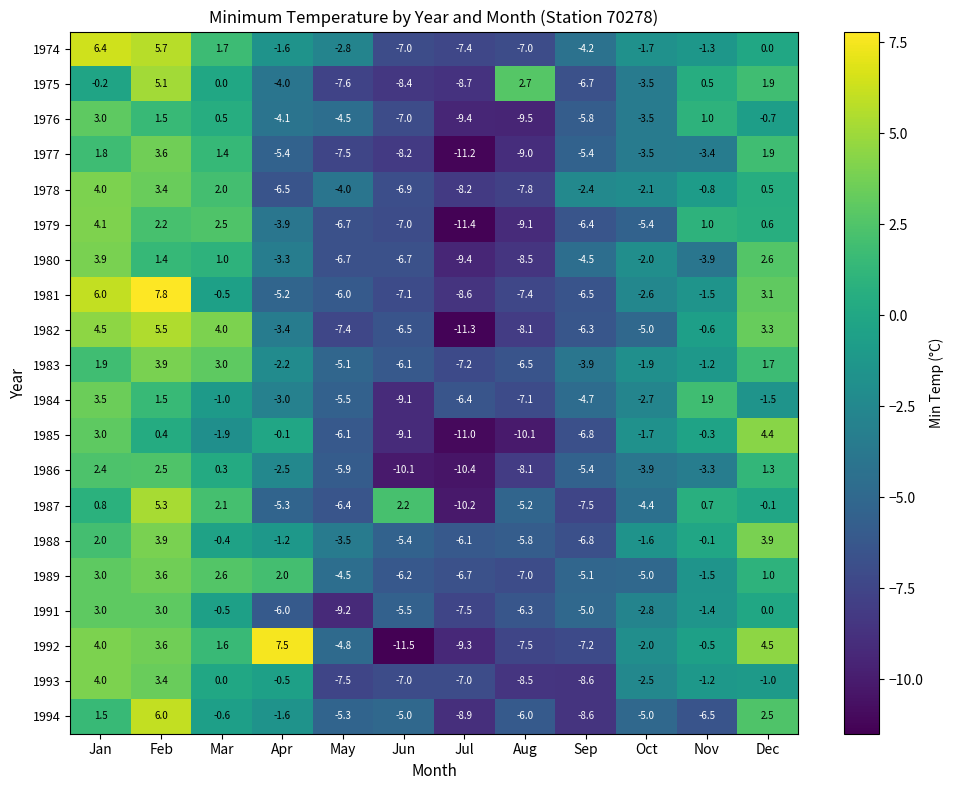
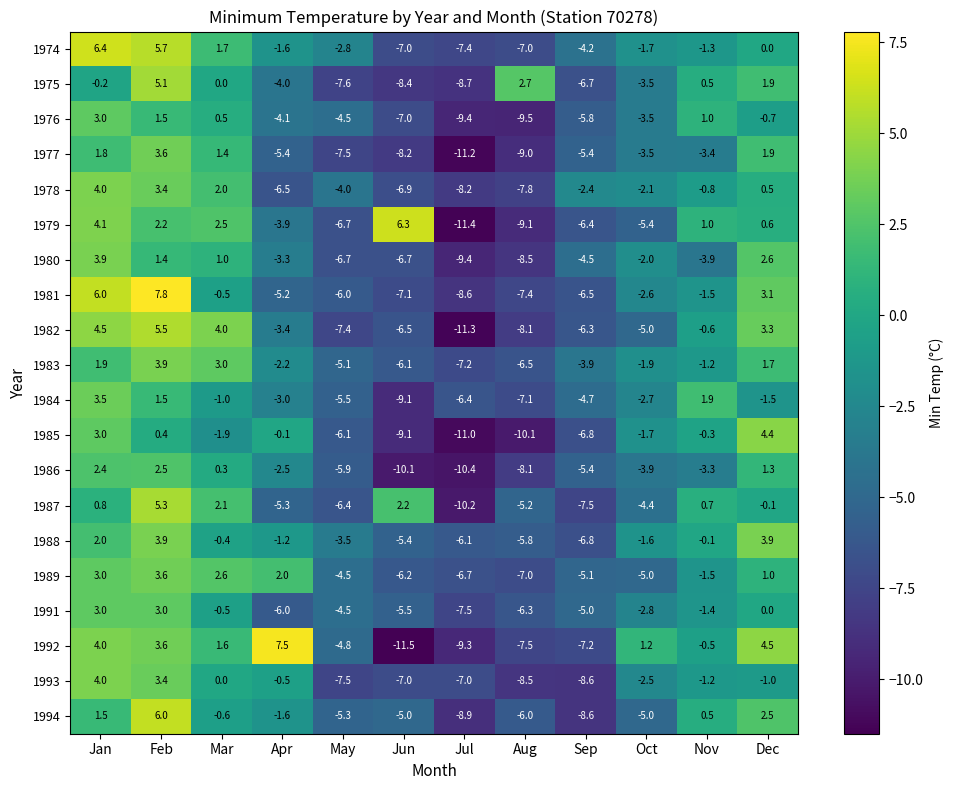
  {
    "1979": {
      "Jan": 4.1,
      "Feb": 2.2,
      "Mar": 2.5,
      "Apr": -3.9,
      "May": -6.7,
-     "Jun": -7.0,
+     "Jun": 6.3,
      "Jul": -11.4,
      "Aug": -9.1,
      "Sep": -6.4,
      "Oct": -5.4,
      "Nov": 1.0,
      "Dec": 0.6
    },
    "1991": {
      "Jan": 3.0,
      "Feb": 3.0,
      "Mar": -0.5,
      "Apr": -6.0,
-     "May": -9.2,
+     "May": -4.5,
      "Jun": -5.5,
      "Jul": -7.5,
      "Aug": -6.3,
      "Sep": -5.0,
      "Oct": -2.8,
      "Nov": -1.4,
      "Dec": 0.0
    },
    "1992": {
      "Jan": 4.0,
      "Feb": 3.6,
      "Mar": 1.6,
      "Apr": 7.5,
      "May": -4.8,
      "Jun": -11.5,
      "Jul": -9.3,
      "Aug": -7.5,
      "Sep": -7.2,
-     "Oct": -2.0,
+     "Oct": 1.2,
      "Nov": -0.5,
      "Dec": 4.5
    },
    "1994": {
      "Jan": 1.5,
      "Feb": 6.0,
      "Mar": -0.6,
      "Apr": -1.6,
      "May": -5.3,
      "Jun": -5.0,
      "Jul": -8.9,
      "Aug": -6.0,
      "Sep": -8.6,
      "Oct": -5.0,
-     "Nov": -6.5,
+     "Nov": 0.5,
      "Dec": 2.5
    }
  }
